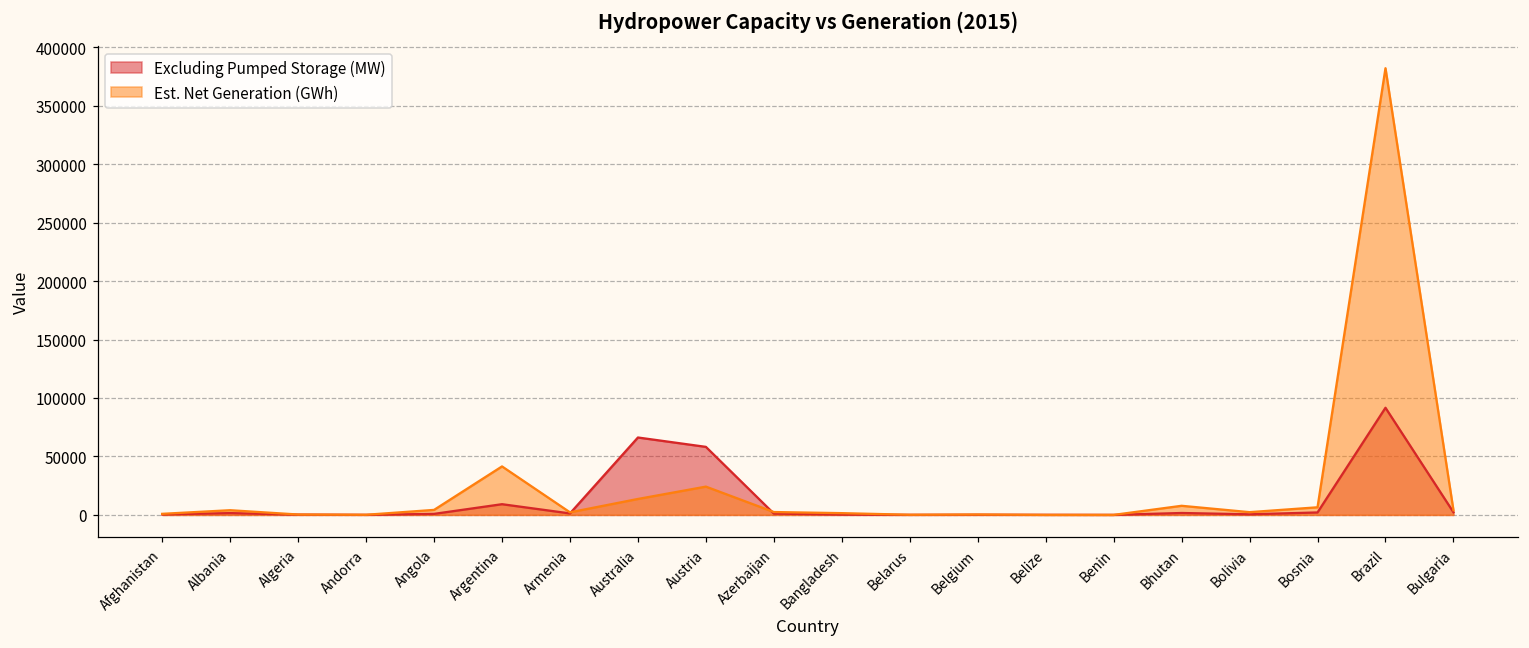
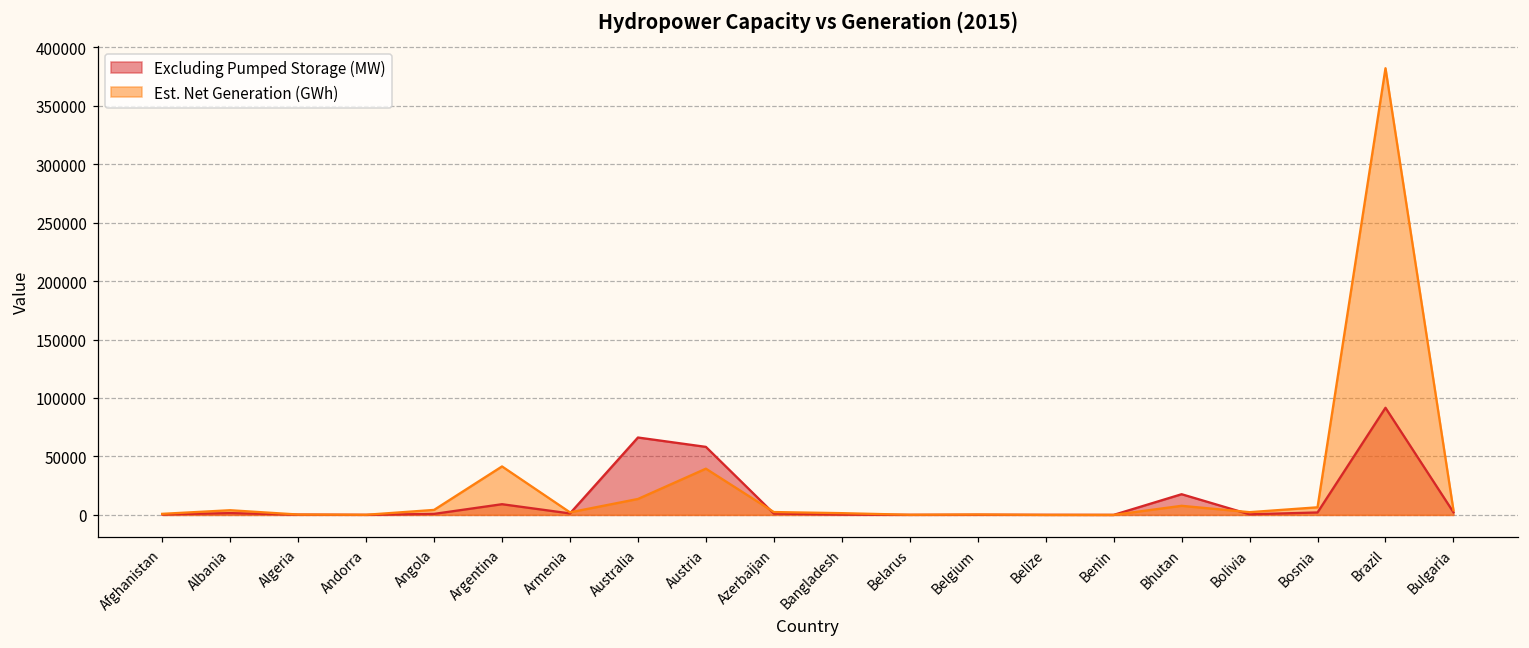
  {
    "Excluding Pumped Storage (MW)": {
      "Albania": 2000,
      "Angola": 1000,
      "Argentina": 9000,
      "Australia": 66000,
      "Austria": 58000,
-     "Bhutan": 2000,
+     "Bhutan": 18000,
      "Bosnia": 2000,
      "Brazil": 92000
    },
    "Est. Net Generation (GWh)": {
      "Albania": 4000,
      "Angola": 4000,
      "Argentina": 41000,
      "Australia": 14000,
-     "Austria": 24000,
+     "Austria": 40000,
      "Bhutan": 8000,
      "Bosnia": 7000,
      "Brazil": 382000
    }
  }
